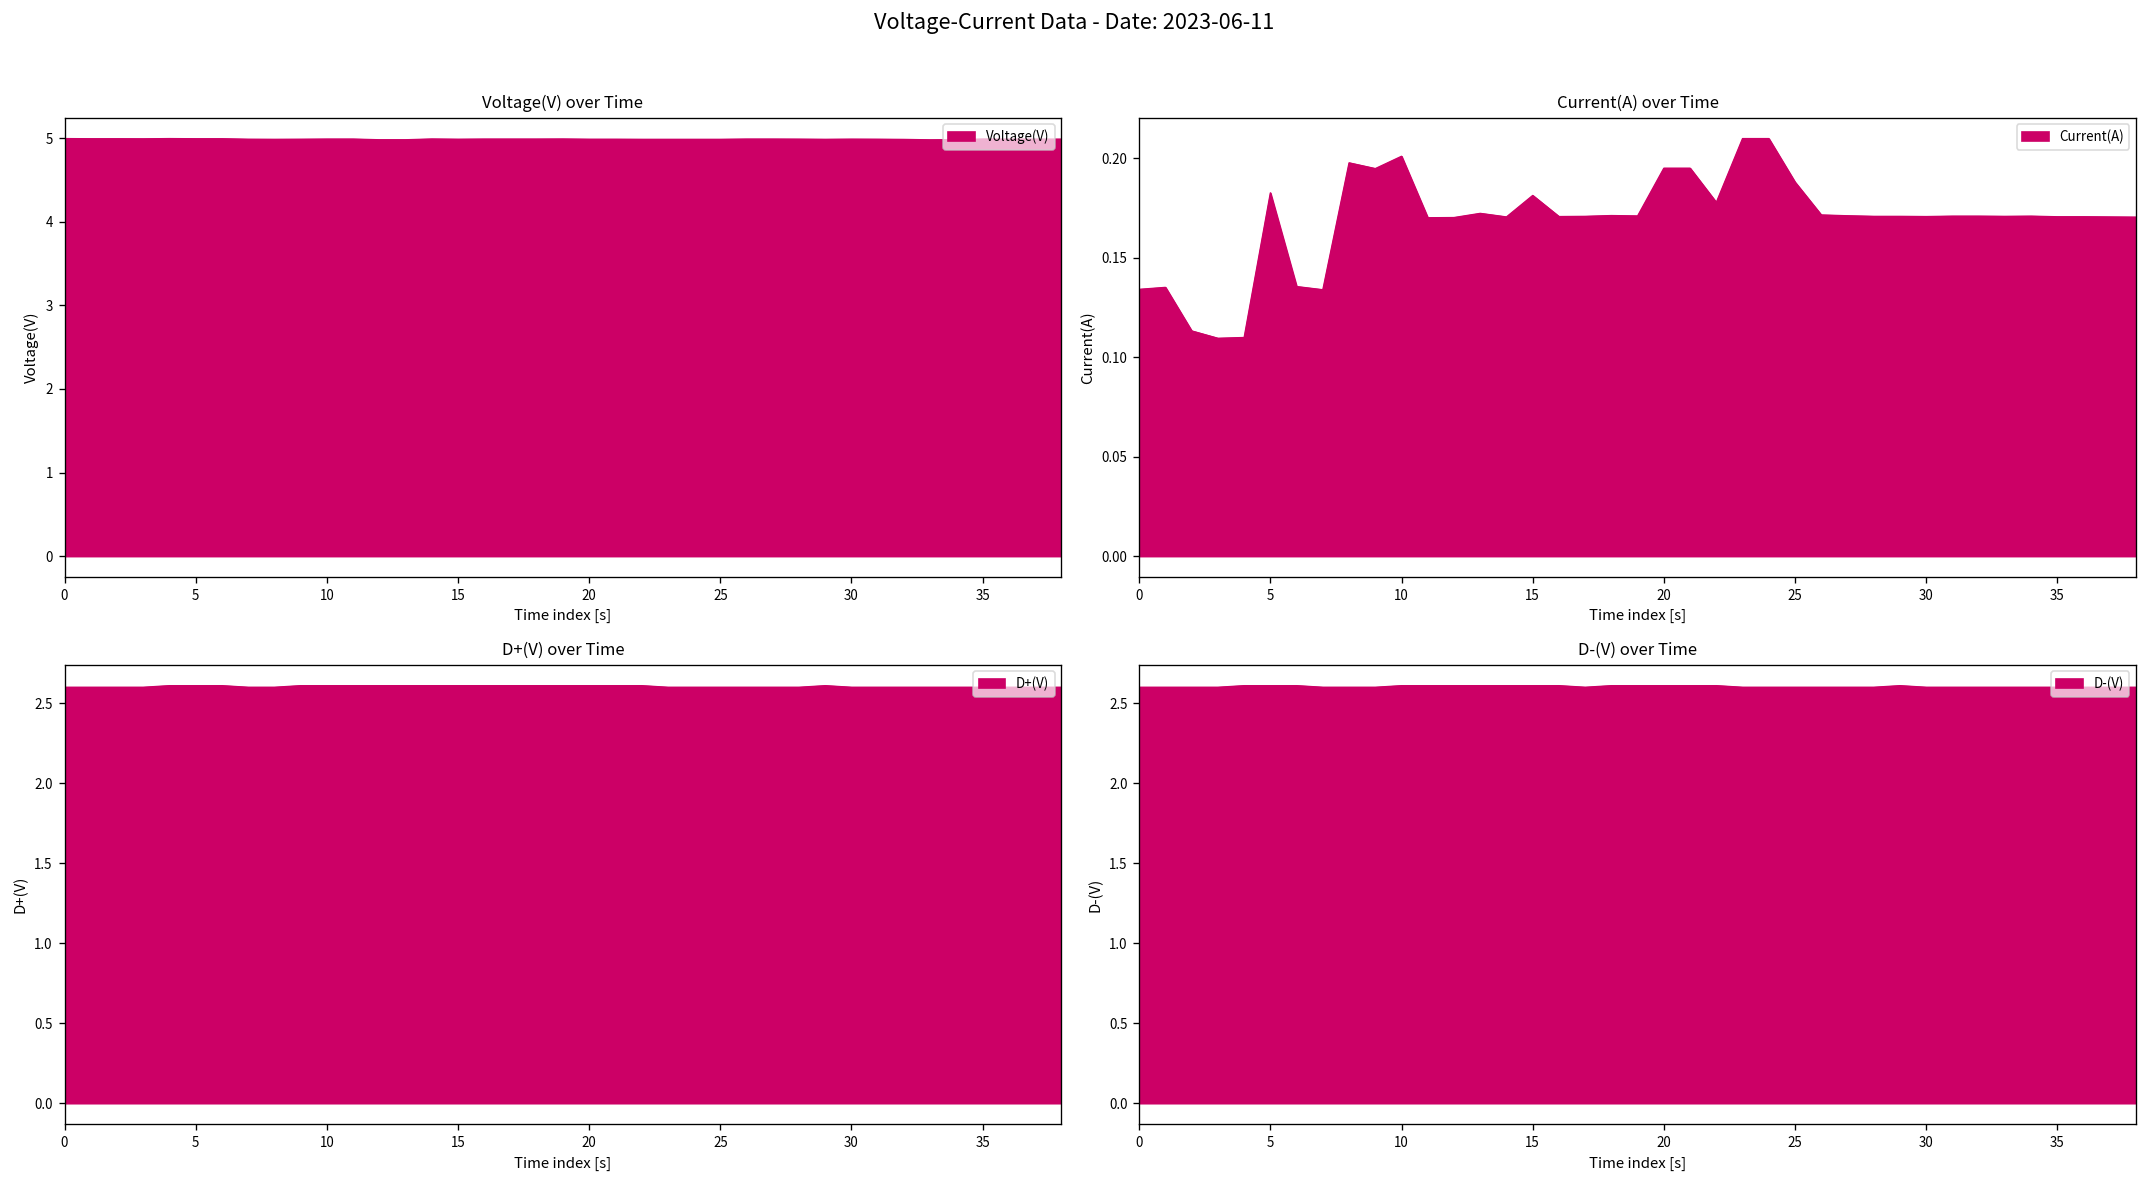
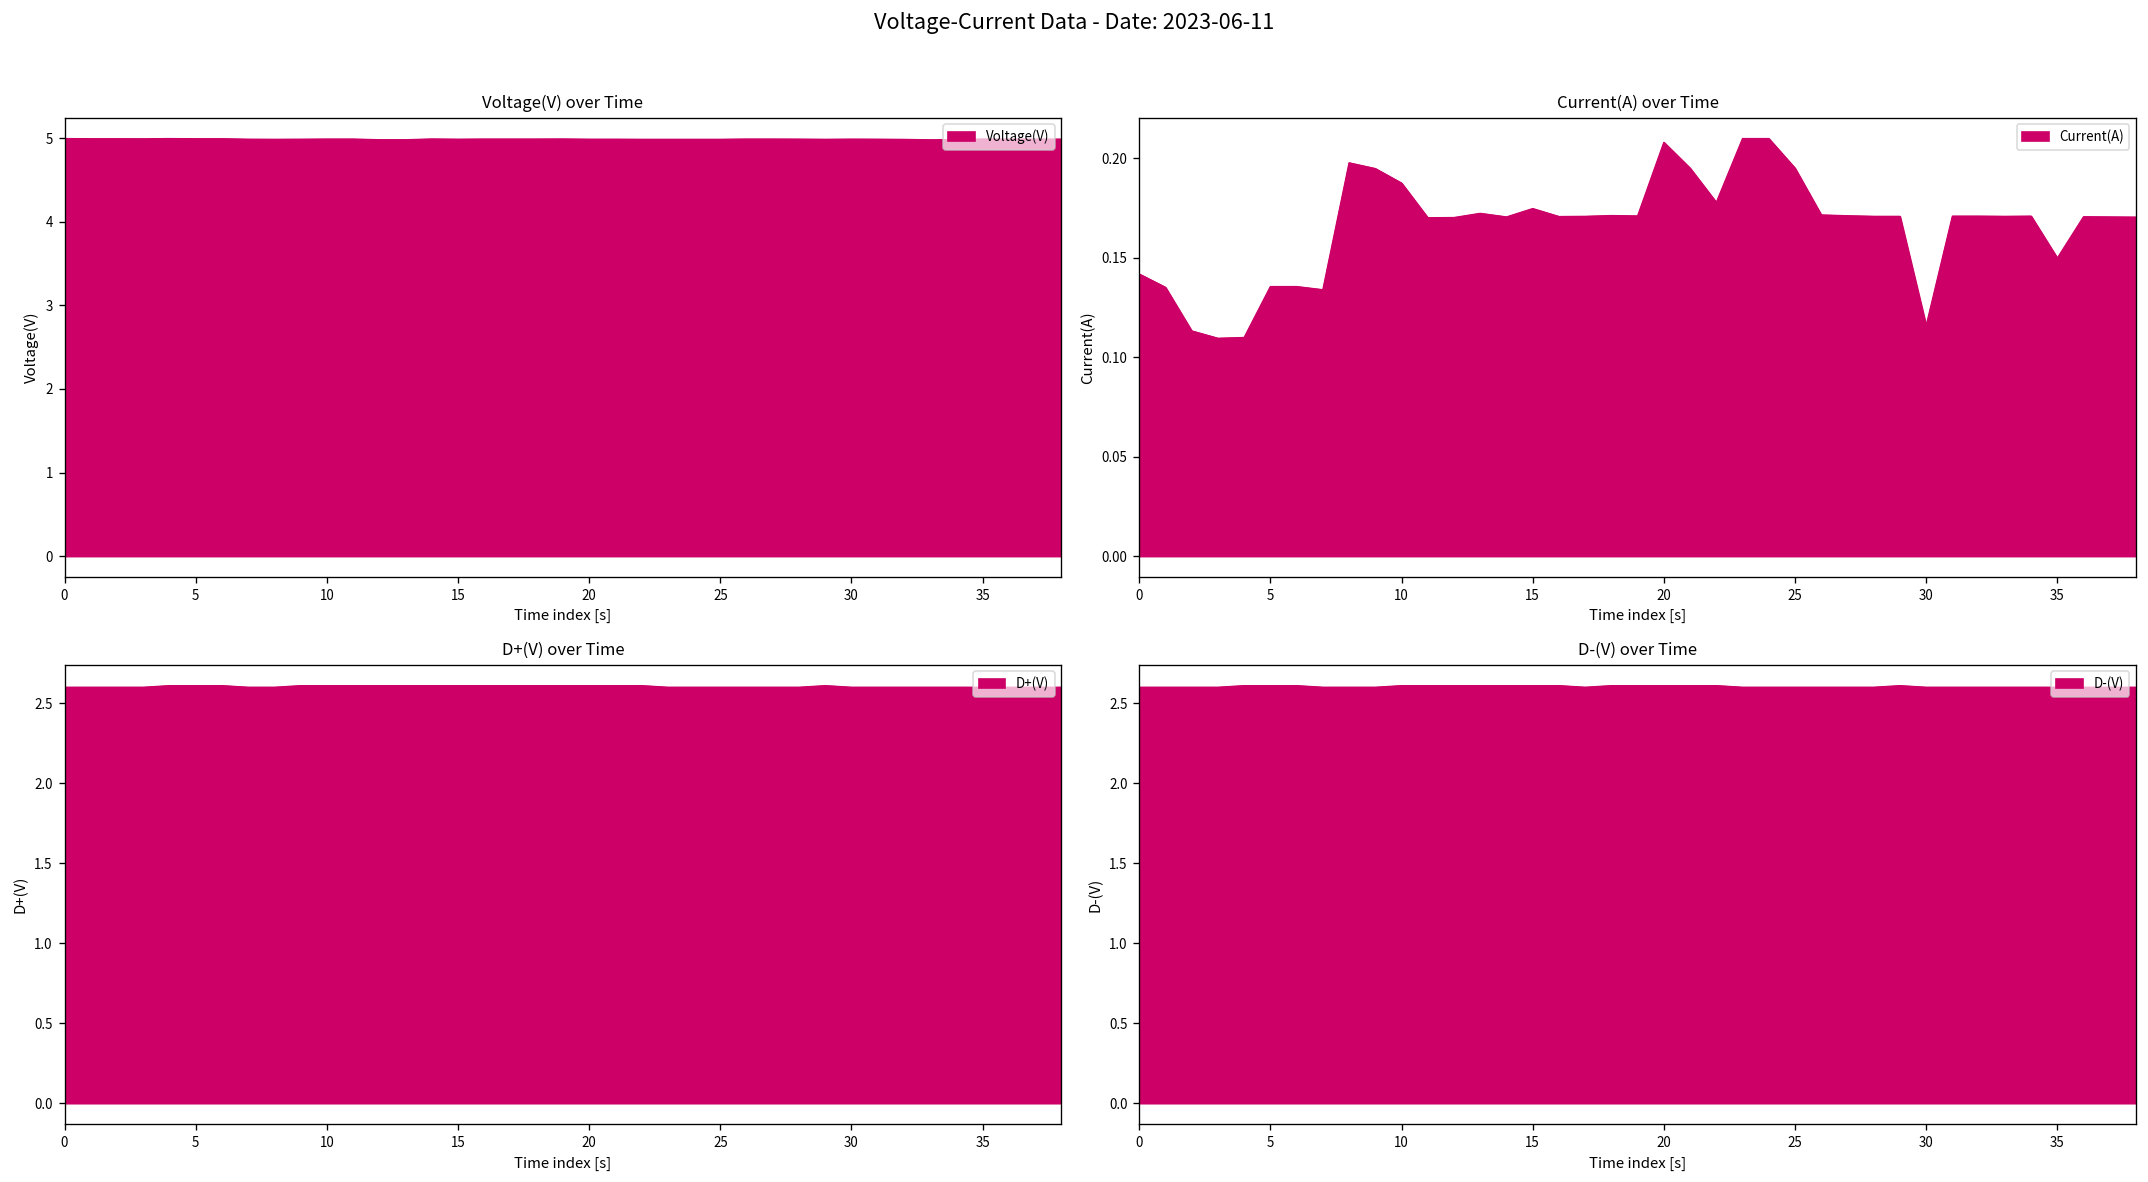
  {
    "Voltage(V) over Time": {
      "0": 5.0,
      "5": 5.0,
      "10": 5.0,
      "15": 5.0,
      "20": 5.0,
      "25": 5.0,
      "30": 5.0
    },
    "Current(A) over Time": {
-     "0": 0.134,
-     "5": 0.183,
-     "10": 0.201,
-     "15": 0.181,
-     "20": 0.195,
-     "25": 0.188,
-     "30": 0.171,
-     "35": 0.171
+     "0": 0.142,
+     "5": 0.136,
+     "10": 0.188,
+     "15": 0.175,
+     "20": 0.208,
+     "25": 0.195,
+     "30": 0.116,
+     "35": 0.150
    },
    "D+(V) over Time": {
      "0": 2.60,
      "5": 2.61,
      "10": 2.61,
      "15": 2.61,
      "20": 2.61,
      "25": 2.60,
      "30": 2.60
    },
    "D-(V) over Time": {
      "0": 2.60,
      "5": 2.61,
      "10": 2.61,
      "15": 2.61,
      "20": 2.61,
      "25": 2.60,
      "30": 2.60
    }
  }
